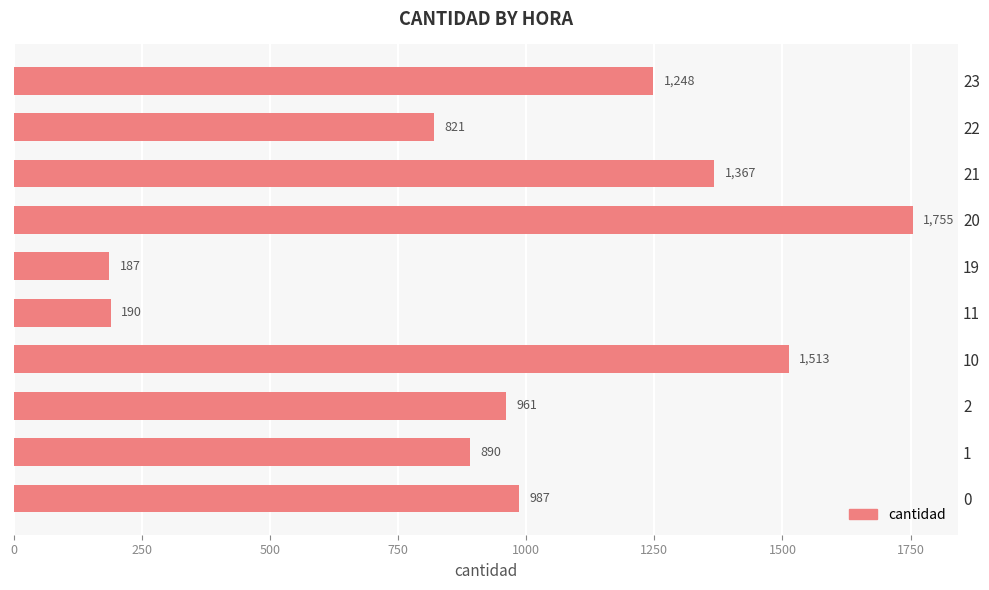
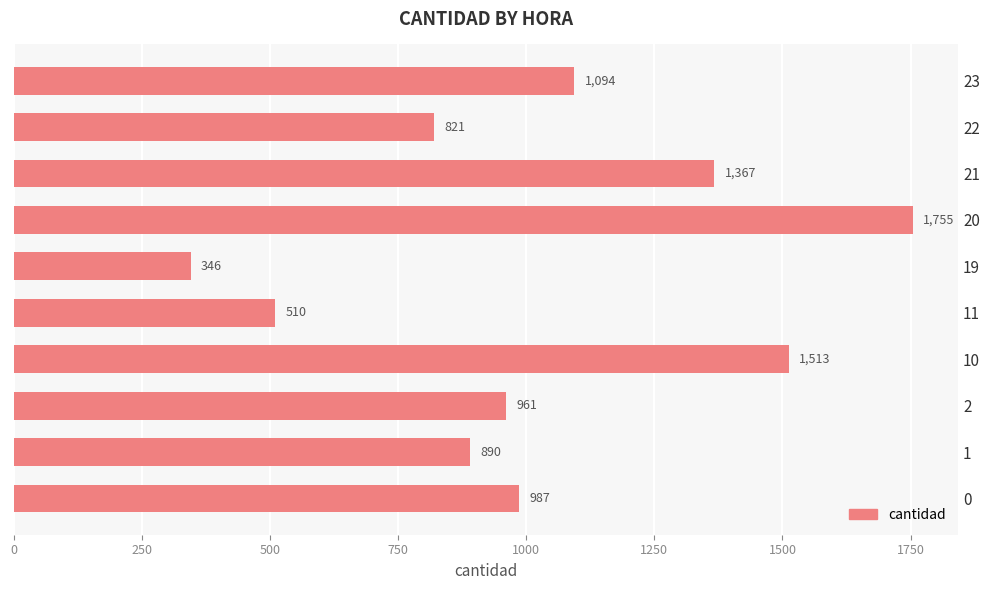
  {
-   "23": "1,248",
+   "23": "1,094",
    "22": "821",
    "21": "1,367",
    "20": "1,755",
-   "19": "187",
-   "11": "190",
+   "19": "346",
+   "11": "510",
    "10": "1,513",
    "2": "961",
    "1": "890",
    "0": "987"
  }
